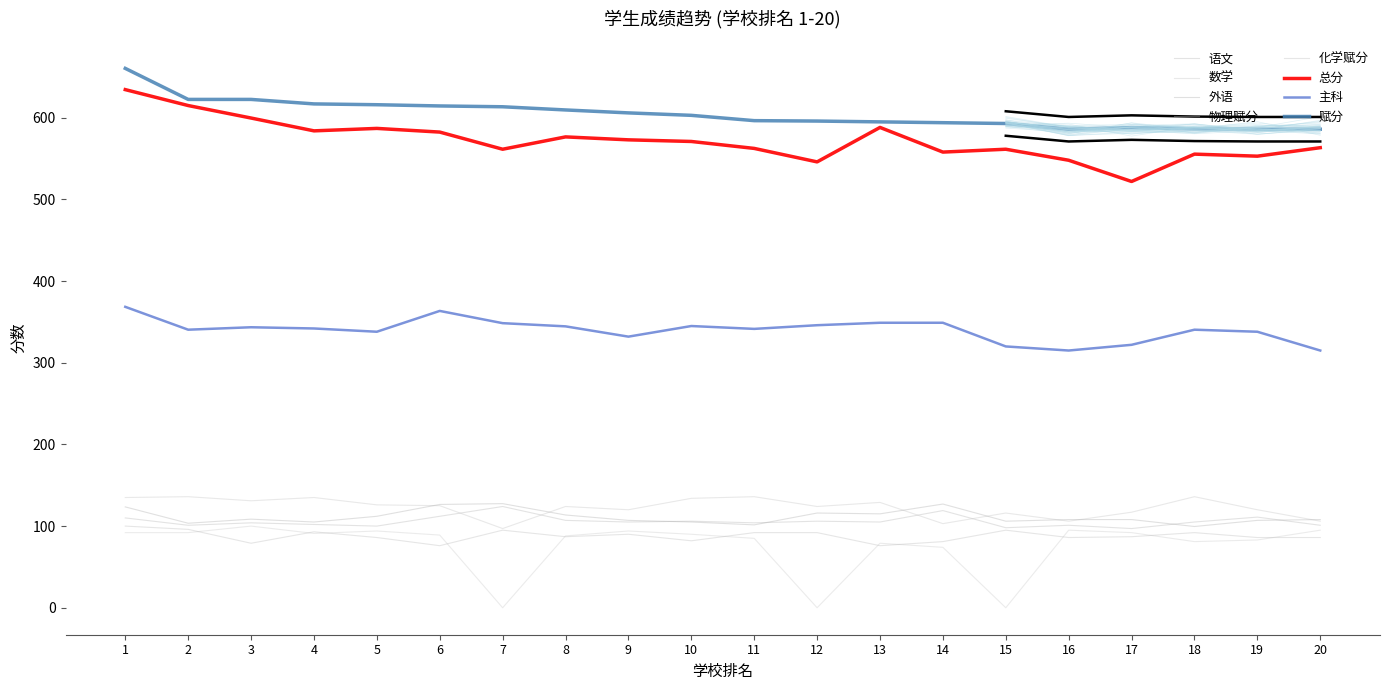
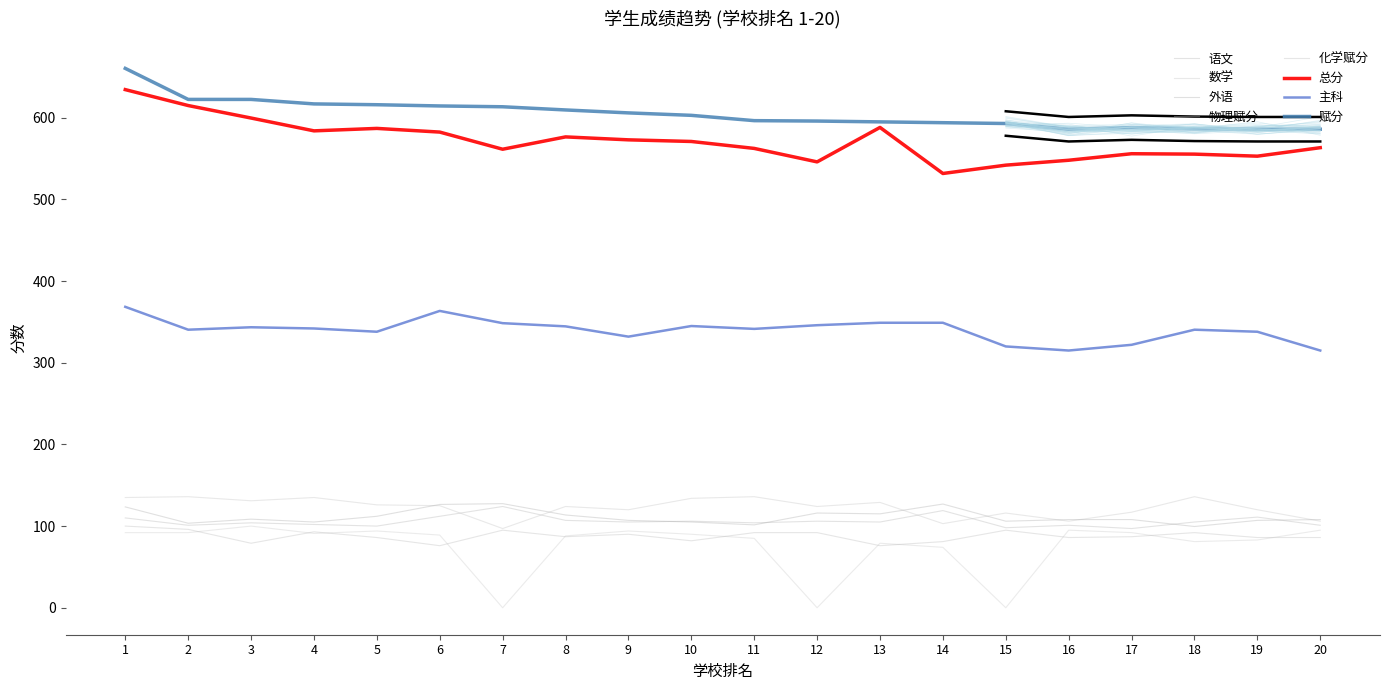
  {
    "总分": {
      "1": 630,
      "2": 620,
      "3": 600,
      "4": 580,
      "5": 590,
      "6": 580,
      "7": 560,
      "8": 580,
      "9": 570,
      "10": 570,
      "11": 560,
      "12": 550,
      "13": 590,
-     "14": 560,
-     "15": 560,
+     "14": 530,
+     "15": 540,
      "16": 550,
-     "17": 520,
+     "17": 560,
      "18": 560,
      "19": 550,
      "20": 560
    }
  }
